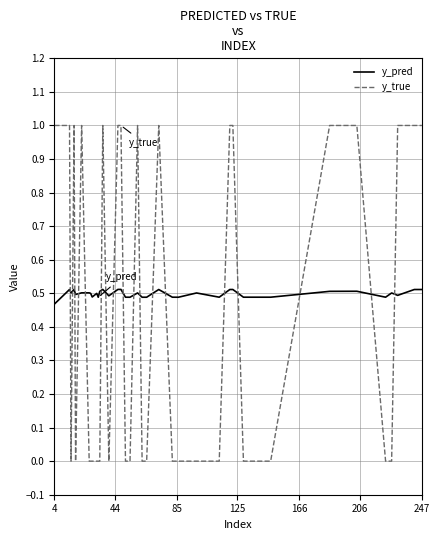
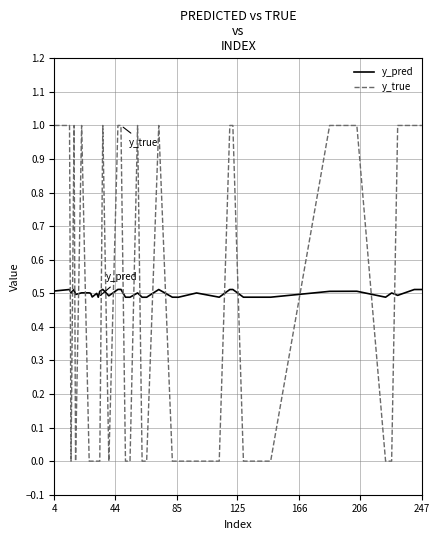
  {
    "y_pred": {
-     "4": 0.47,
+     "4": 0.51,
      "247": 0.51
    },
    "y_true": {
      "4": 1.00,
      "247": 1.00
    }
  }
